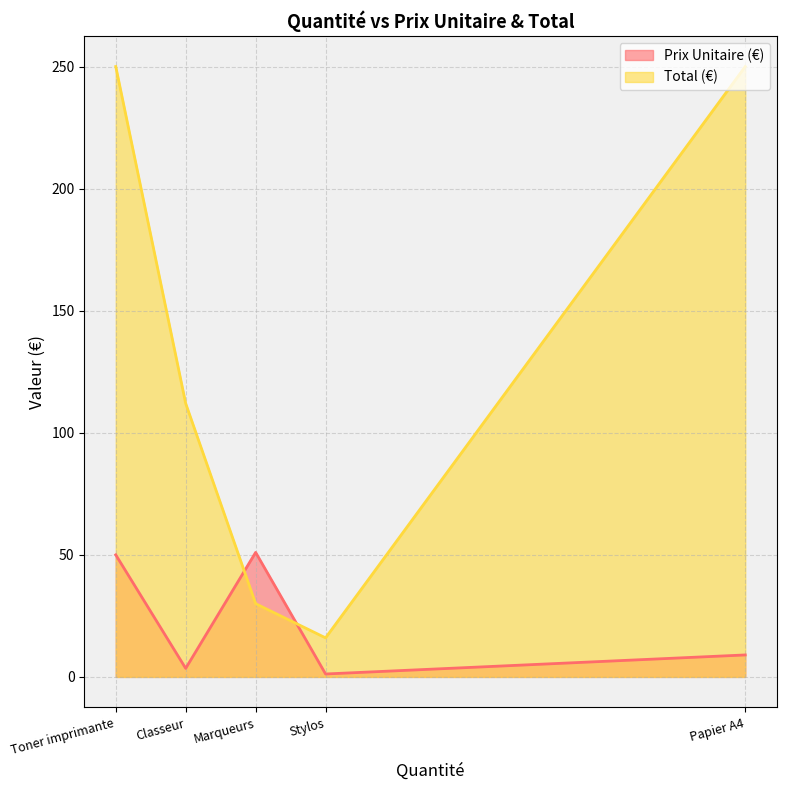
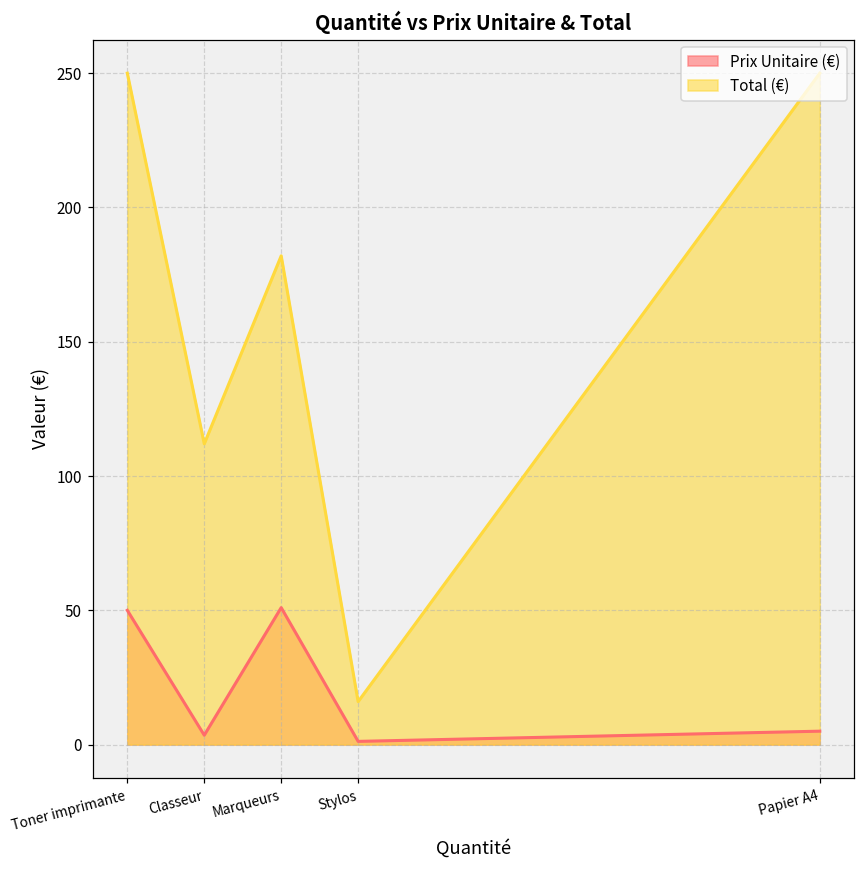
  {
    "Prix Unitaire (€)": {
      "Toner imprimante": 50,
      "Classeur": 4,
      "Marqueurs": 51,
      "Stylos": 1,
-     "Papier A4": 9
+     "Papier A4": 5
    },
    "Total (€)": {
      "Toner imprimante": 250,
      "Classeur": 112,
-     "Marqueurs": 30,
+     "Marqueurs": 182,
      "Stylos": 16
    }
  }
